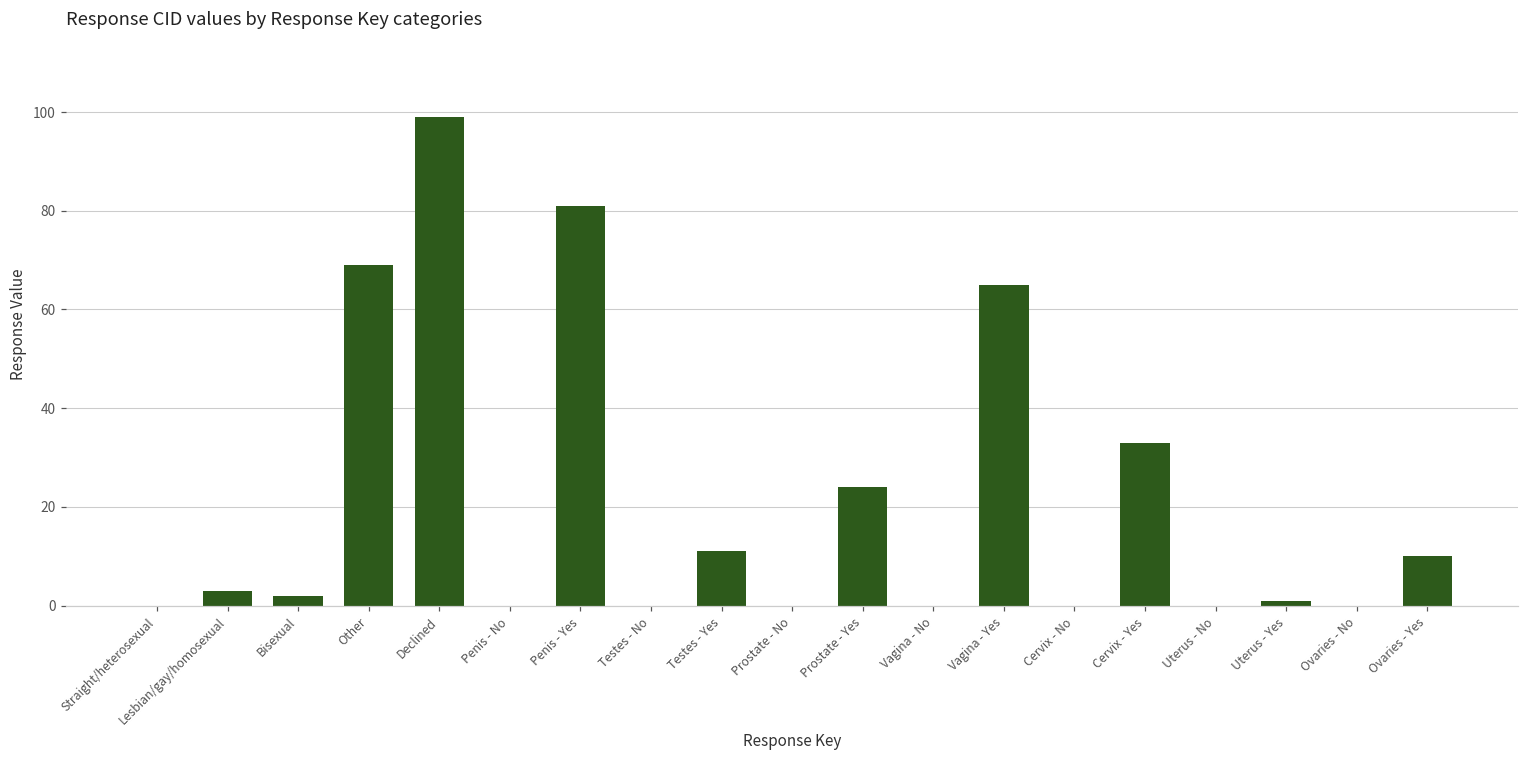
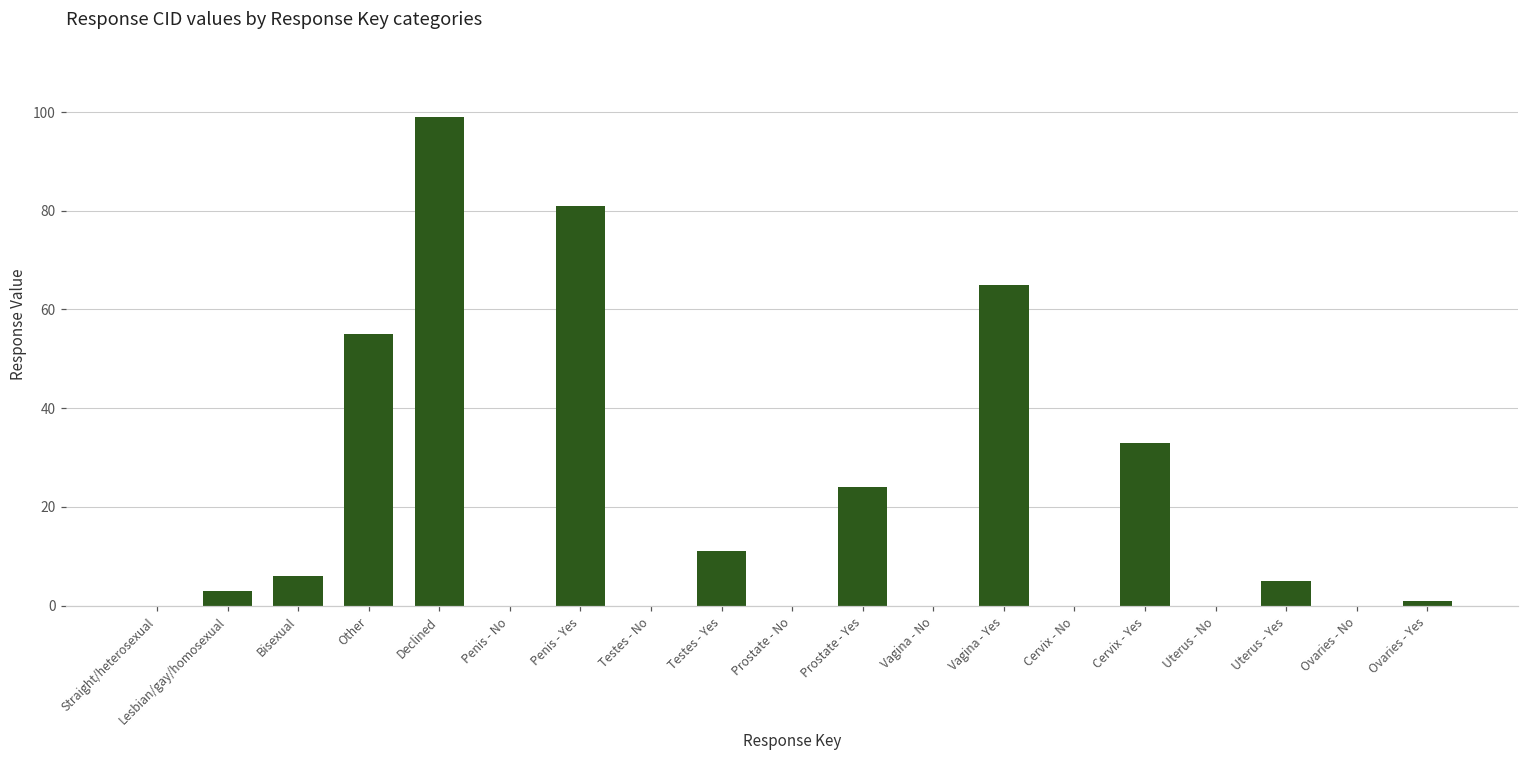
  {
    "Straight/heterosexual": 0,
    "Lesbian/gay/homosexual": 3,
-   "Bisexual": 2,
-   "Other": 69,
+   "Bisexual": 6,
+   "Other": 55,
    "Declined": 99,
    "Penis - No": 0,
    "Penis - Yes": 81,
    "Testes - No": 0,
    "Testes - Yes": 11,
    "Prostate - No": 0,
    "Prostate - Yes": 24,
    "Vagina - No": 0,
    "Vagina - Yes": 65,
    "Cervix - No": 0,
    "Cervix - Yes": 33,
    "Uterus - No": 0,
-   "Uterus - Yes": 1,
+   "Uterus - Yes": 5,
    "Ovaries - No": 0,
-   "Ovaries - Yes": 10
+   "Ovaries - Yes": 1
  }
